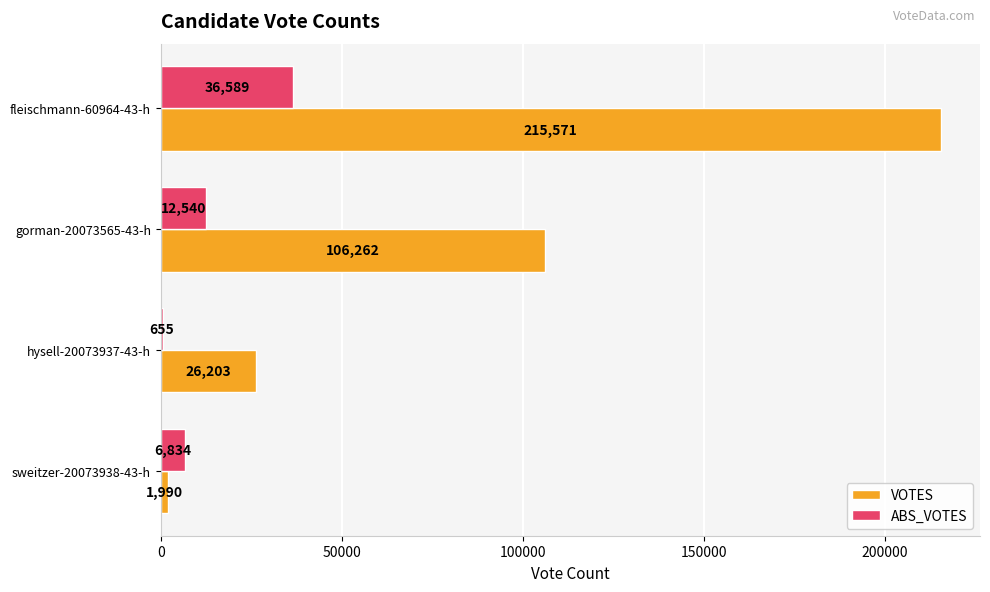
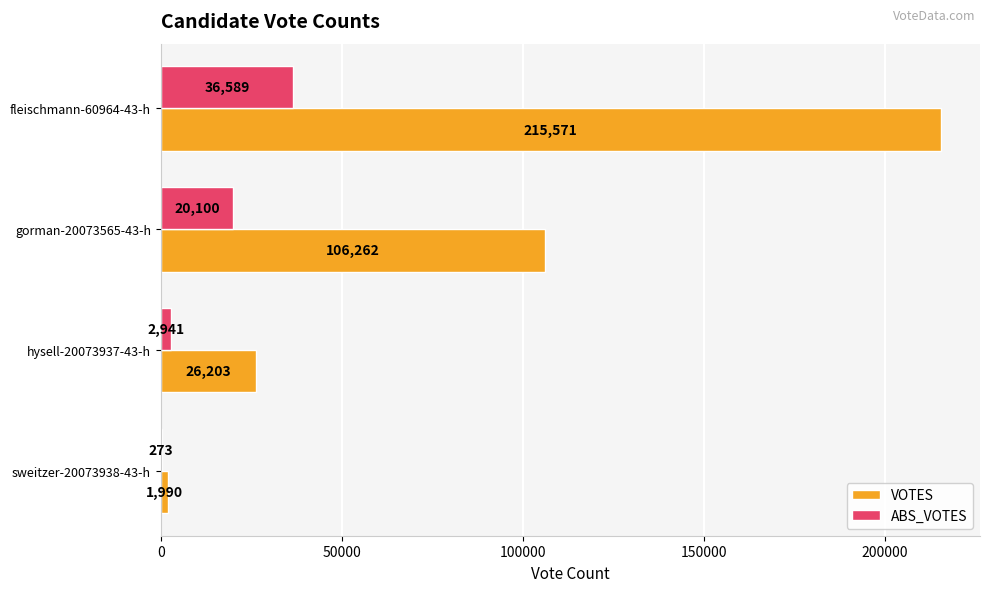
  {
    "VOTES": {
      "fleischmann-60964-43-h": "215,571",
      "gorman-20073565-43-h": "106,262",
      "hysell-20073937-43-h": "26,203",
      "sweitzer-20073938-43-h": "1,990"
    },
    "ABS_VOTES": {
      "fleischmann-60964-43-h": "36,589",
-     "gorman-20073565-43-h": "12,540",
-     "hysell-20073937-43-h": "655",
-     "sweitzer-20073938-43-h": "6,834"
+     "gorman-20073565-43-h": "20,100",
+     "hysell-20073937-43-h": "2,941",
+     "sweitzer-20073938-43-h": "273"
    }
  }
